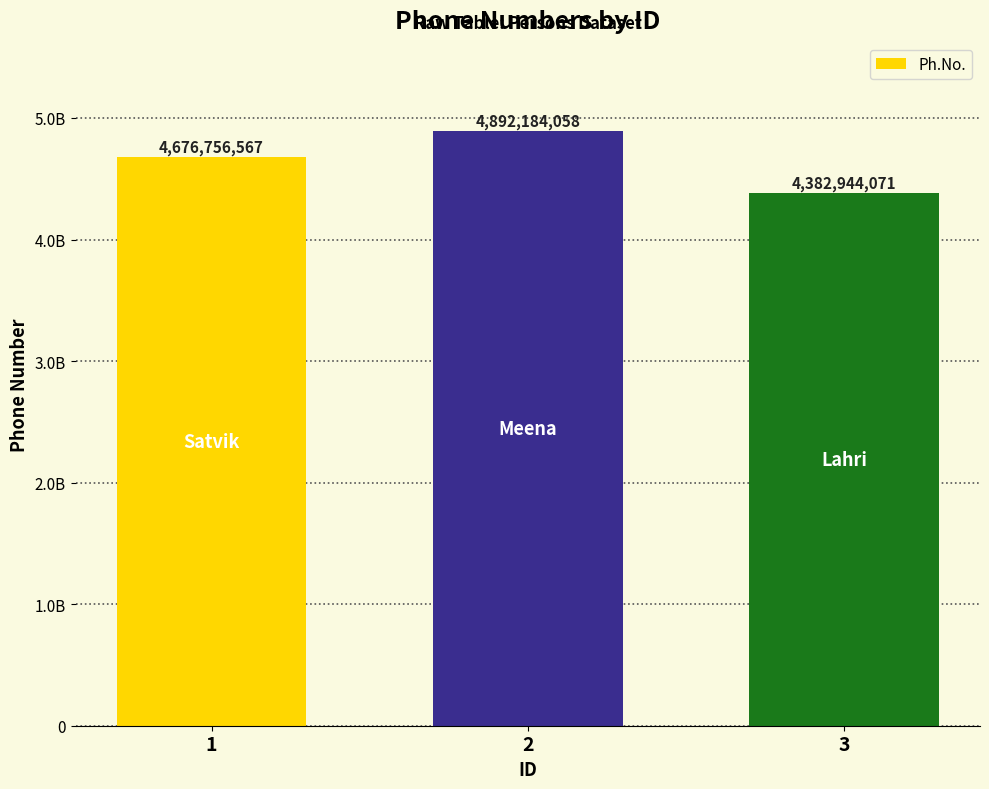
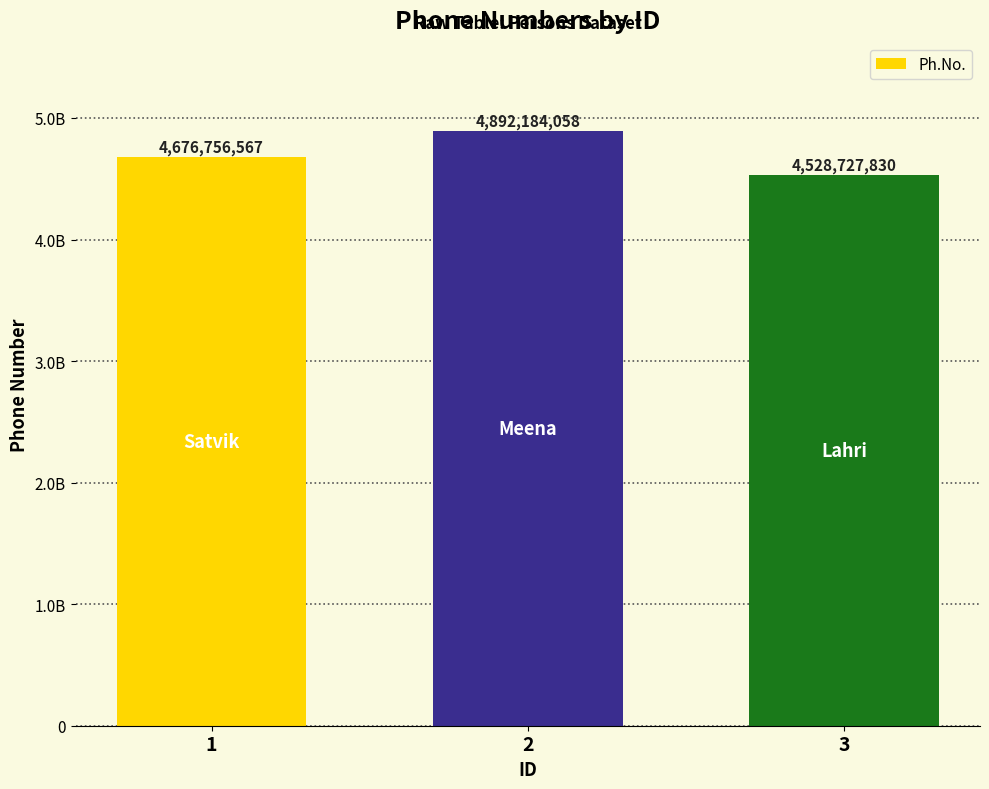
  {
    "1": "4,676,756,567",
    "2": "4,892,184,058",
-   "3": "4,382,944,071"
+   "3": "4,528,727,830"
  }
